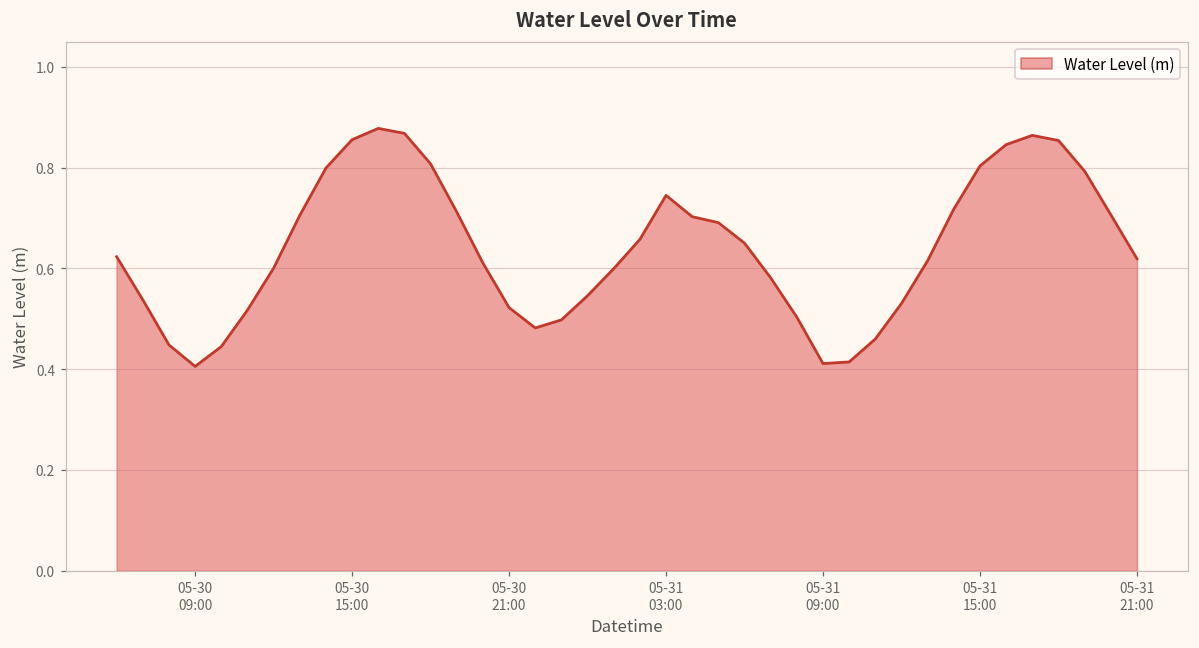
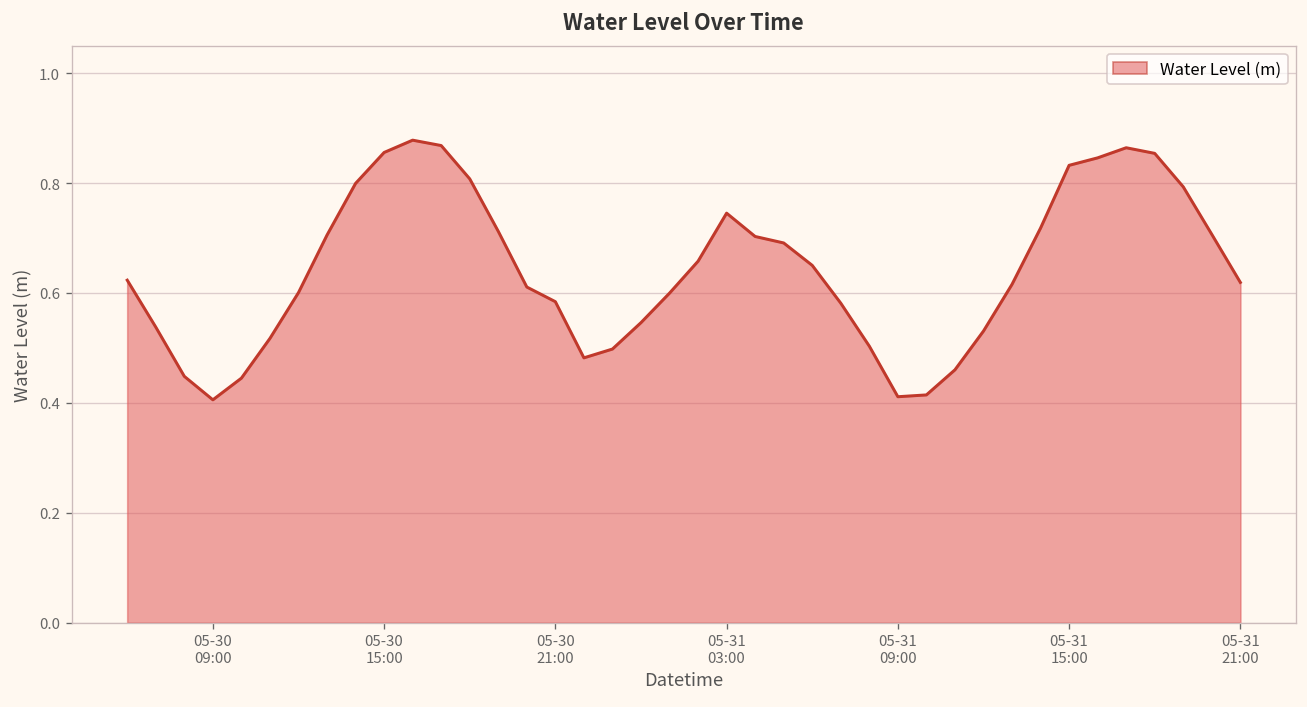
  {
    "05-30 09:00": 0.41,
    "05-30 15:00": 0.86,
-   "05-30 21:00": 0.52,
+   "05-30 21:00": 0.58,
    "05-31 03:00": 0.75,
    "05-31 09:00": 0.41,
-   "05-31 15:00": 0.80,
+   "05-31 15:00": 0.83,
    "05-31 21:00": 0.62
  }
